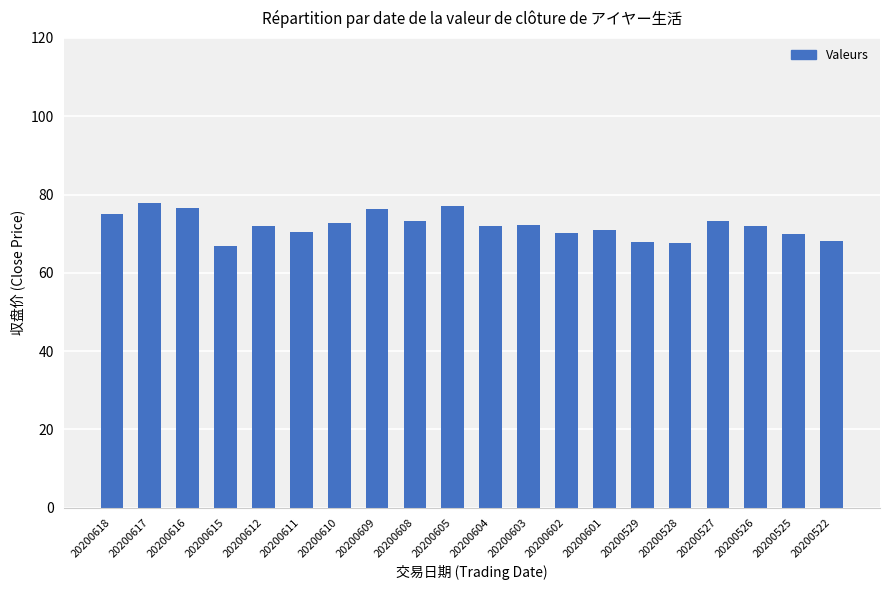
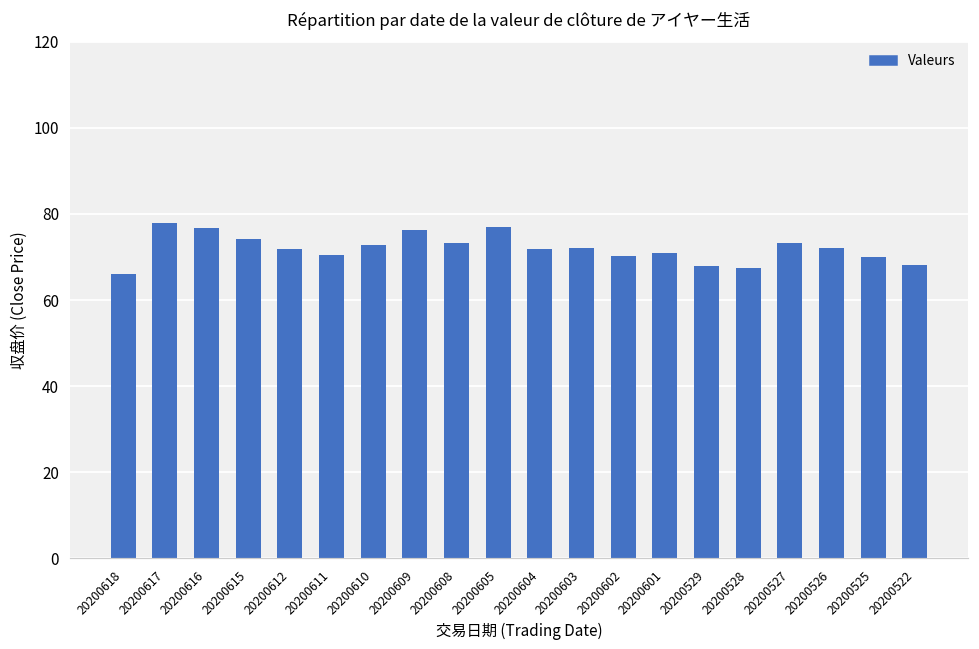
  {
-   "20200618": 75,
+   "20200618": 66,
    "20200617": 78,
    "20200616": 77,
-   "20200615": 67,
+   "20200615": 74,
    "20200612": 72,
    "20200611": 70,
    "20200610": 73,
    "20200609": 76,
    "20200608": 73,
    "20200605": 77,
    "20200604": 72,
    "20200603": 72,
    "20200602": 70,
    "20200601": 71,
    "20200529": 68,
    "20200528": 68,
    "20200527": 73,
    "20200526": 72,
    "20200525": 70,
    "20200522": 68
  }
